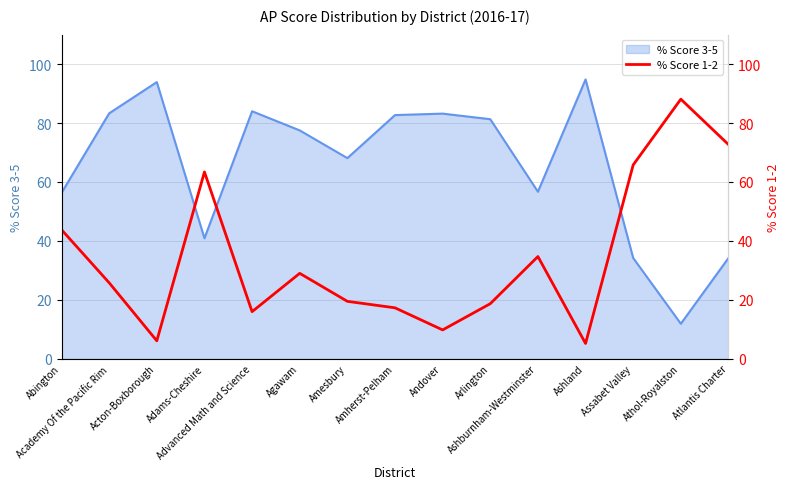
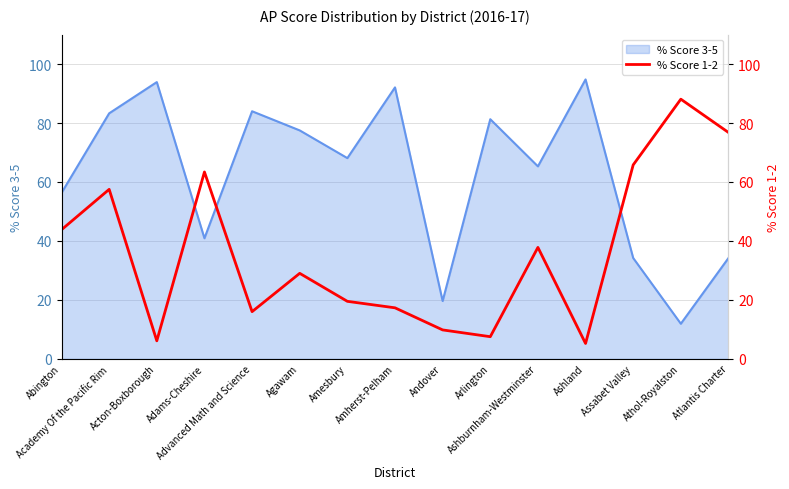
  {
    "% Score 3-5": {
      "Abington": 56,
      "Academy Of the Pacific Rim": 83,
      "Acton-Boxborough": 94,
      "Adams-Cheshire": 41,
      "Advanced Math and Science": 84,
      "Agawam": 78,
      "Amesbury": 68,
-     "Amherst-Pelham": 83,
-     "Andover": 83,
+     "Amherst-Pelham": 92,
+     "Andover": 20,
      "Arlington": 81,
-     "Ashburnham-Westminster": 57,
+     "Ashburnham-Westminster": 65,
      "Ashland": 95,
      "Assabet Valley": 34,
      "Athol-Royalston": 12,
      "Atlantis Charter": 34
    },
    "% Score 1-2": {
      "Abington": 44,
-     "Academy Of the Pacific Rim": 26,
+     "Academy Of the Pacific Rim": 58,
      "Acton-Boxborough": 6,
      "Adams-Cheshire": 63,
      "Advanced Math and Science": 16,
      "Agawam": 29,
      "Amesbury": 20,
      "Amherst-Pelham": 17,
      "Andover": 10,
-     "Arlington": 19,
-     "Ashburnham-Westminster": 35,
+     "Arlington": 8,
+     "Ashburnham-Westminster": 38,
      "Ashland": 5,
      "Assabet Valley": 66,
      "Athol-Royalston": 88,
-     "Atlantis Charter": 73
+     "Atlantis Charter": 77
    }
  }
